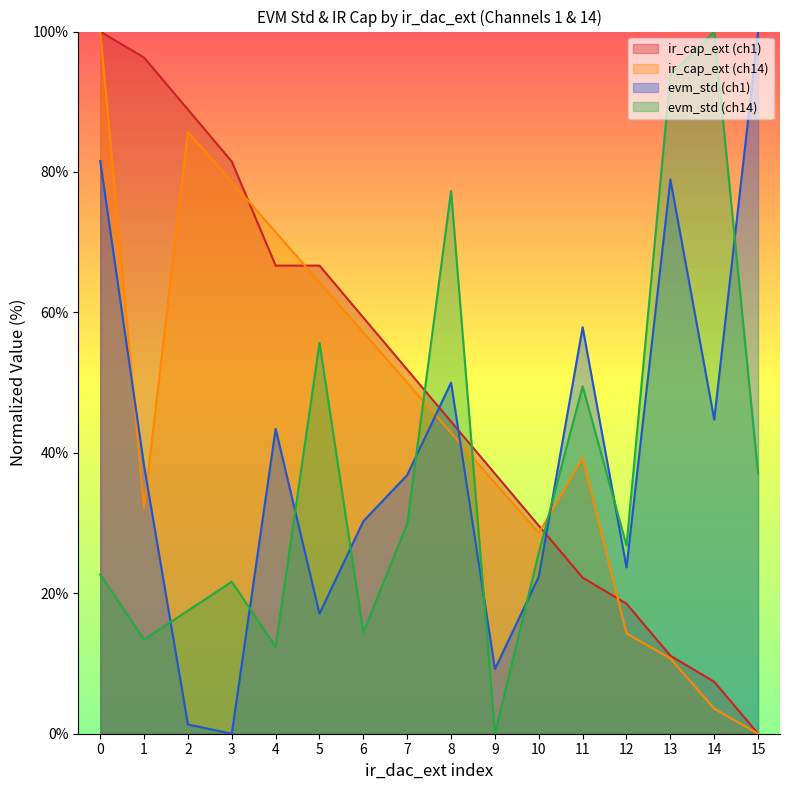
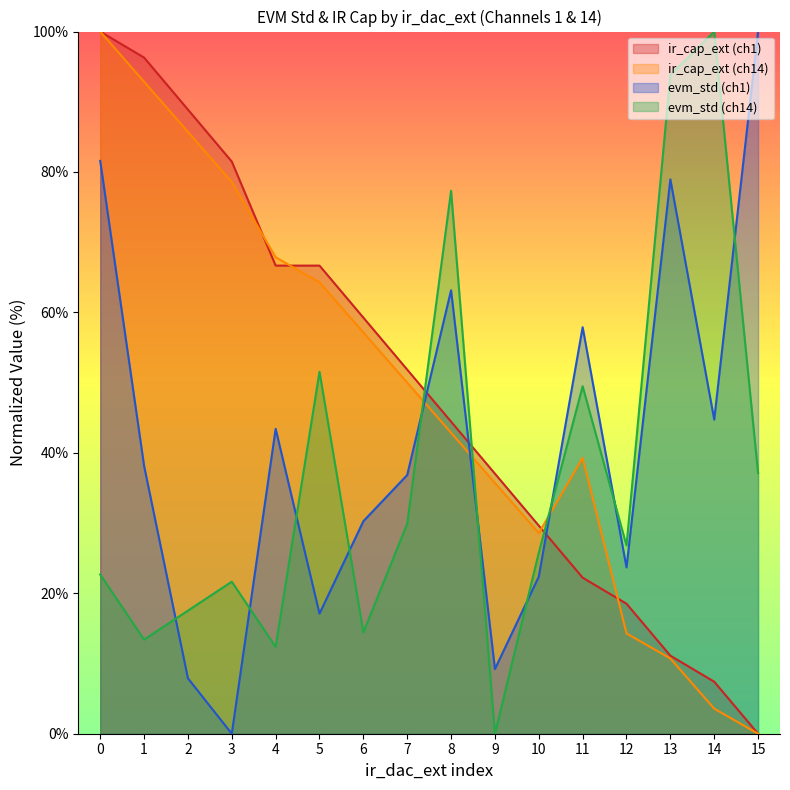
  {
    "ir_cap_ext (ch1)": {
      "1": "96%",
      "2": "89%",
      "3": "81%",
      "4": "67%",
      "5": "67%",
      "6": "59%",
      "7": "52%",
      "8": "44%",
      "9": "37%",
      "10": "30%",
      "11": "22%",
      "12": "19%",
      "13": "11%",
      "14": "7%"
    },
    "ir_cap_ext (ch14)": {
-     "1": "32%",
+     "1": "93%",
      "2": "86%",
      "3": "79%",
-     "4": "71%",
+     "4": "68%",
      "5": "64%",
      "6": "57%",
      "7": "50%",
      "8": "43%",
      "9": "36%",
      "10": "29%",
      "11": "39%",
      "12": "14%",
      "13": "11%",
      "14": "4%"
    },
    "evm_std (ch1)": {
      "0": "82%",
      "1": "38%",
-     "2": "1%",
+     "2": "8%",
      "3": "0%",
      "4": "43%",
      "5": "17%",
      "6": "30%",
      "7": "37%",
-     "8": "50%",
+     "8": "63%",
      "9": "9%",
      "10": "22%",
      "11": "58%",
      "12": "24%",
      "13": "79%",
      "14": "45%",
      "15": "100%"
    },
    "evm_std (ch14)": {
      "0": "23%",
      "1": "13%",
      "2": "18%",
      "3": "22%",
      "4": "12%",
-     "5": "56%",
+     "5": "52%",
      "6": "14%",
      "7": "30%",
      "8": "77%",
      "9": "0%",
      "10": "26%",
      "11": "49%",
      "12": "27%",
      "14": "100%",
      "15": "37%"
    }
  }
